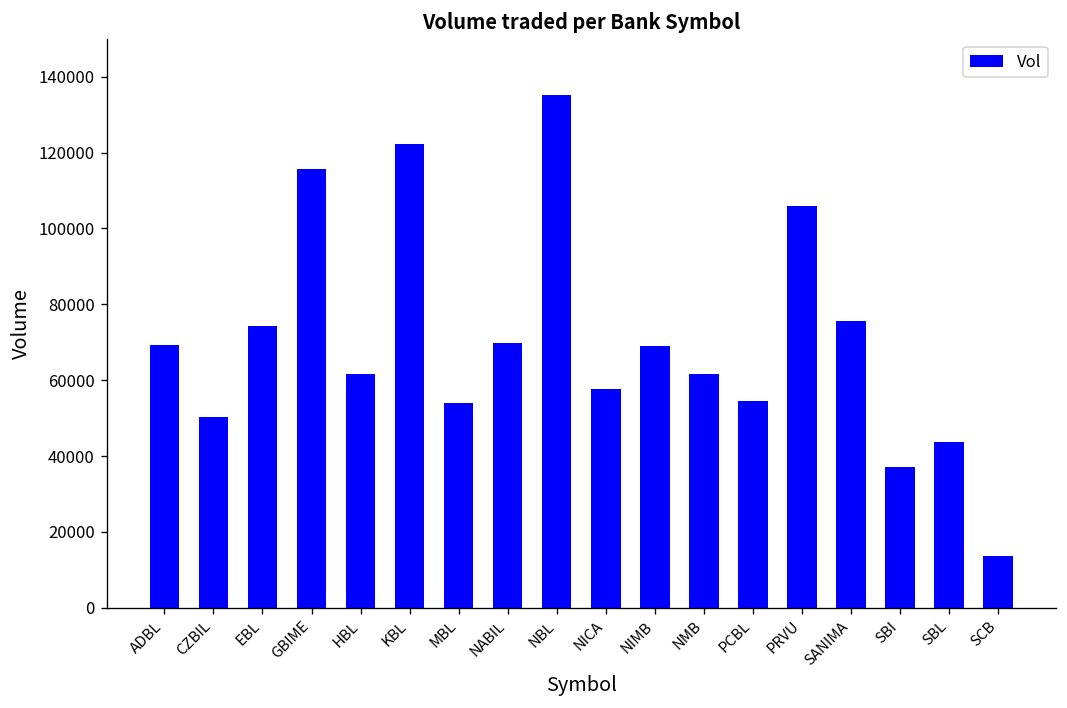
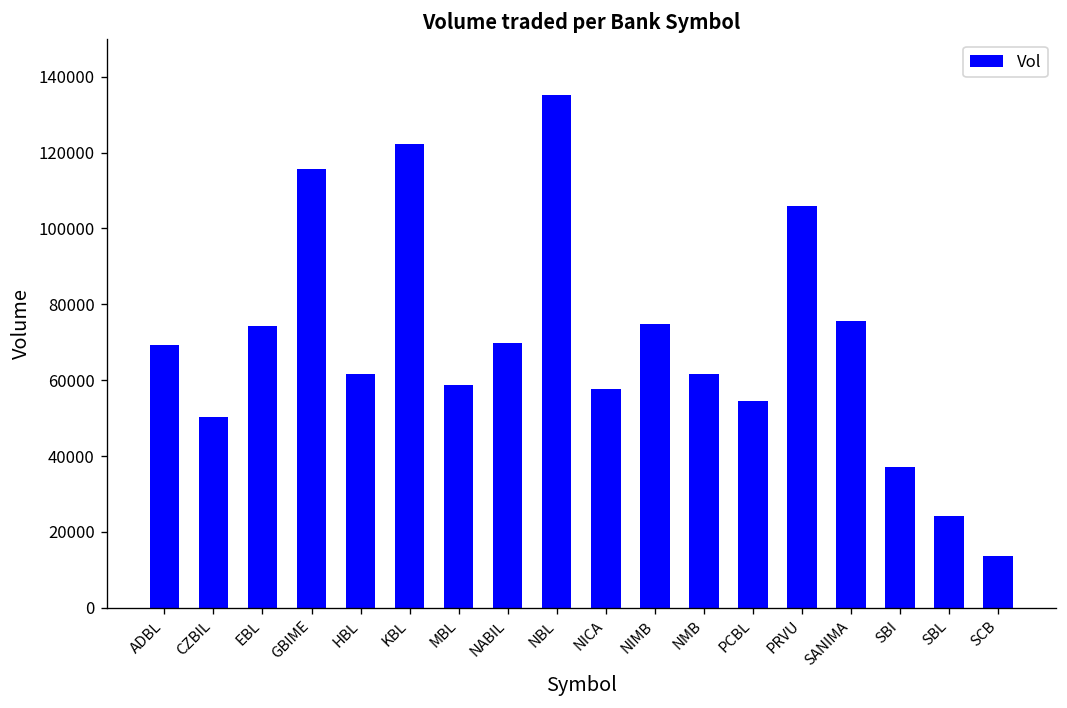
  {
    "ADBL": 69000,
    "CZBIL": 50000,
    "EBL": 74000,
    "GBIME": 116000,
    "HBL": 62000,
    "KBL": 122000,
-   "MBL": 54000,
+   "MBL": 59000,
    "NABIL": 70000,
    "NBL": 135000,
    "NICA": 58000,
-   "NIMB": 69000,
+   "NIMB": 75000,
    "NMB": 62000,
    "PCBL": 55000,
    "PRVU": 106000,
    "SANIMA": 75000,
    "SBI": 37000,
-   "SBL": 44000,
+   "SBL": 24000,
    "SCB": 14000
  }
